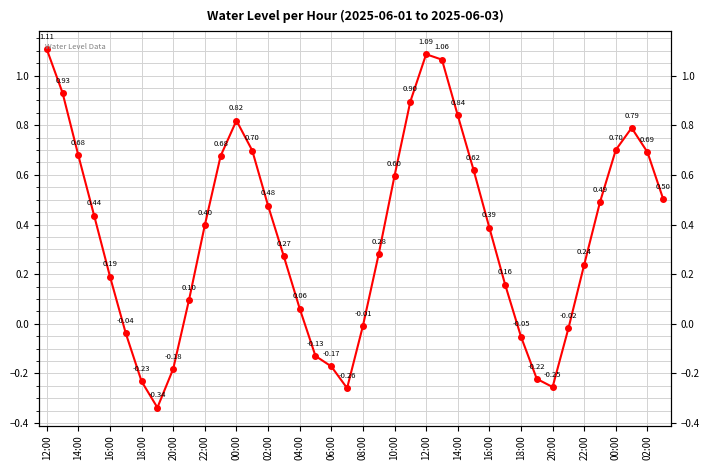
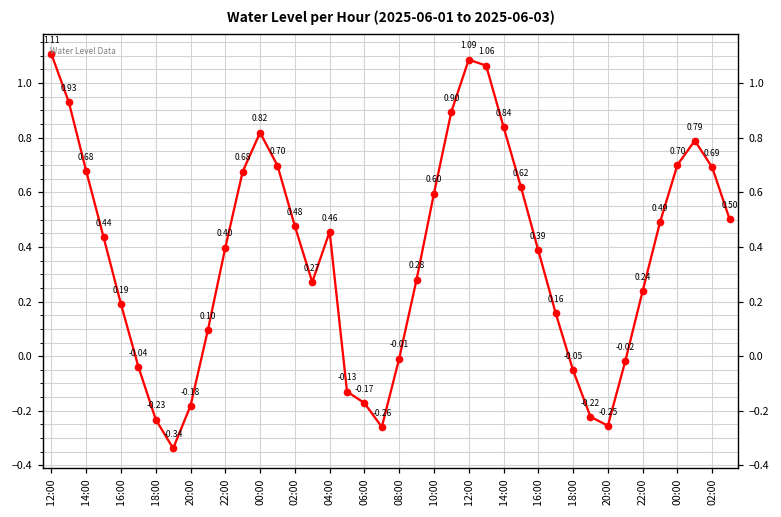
  {
-   "04:00": 0.06,
+   "04:00": 0.46,
    "06:00": -0.17,
    "08:00": -0.01,
    "10:00": 0.60
  }
